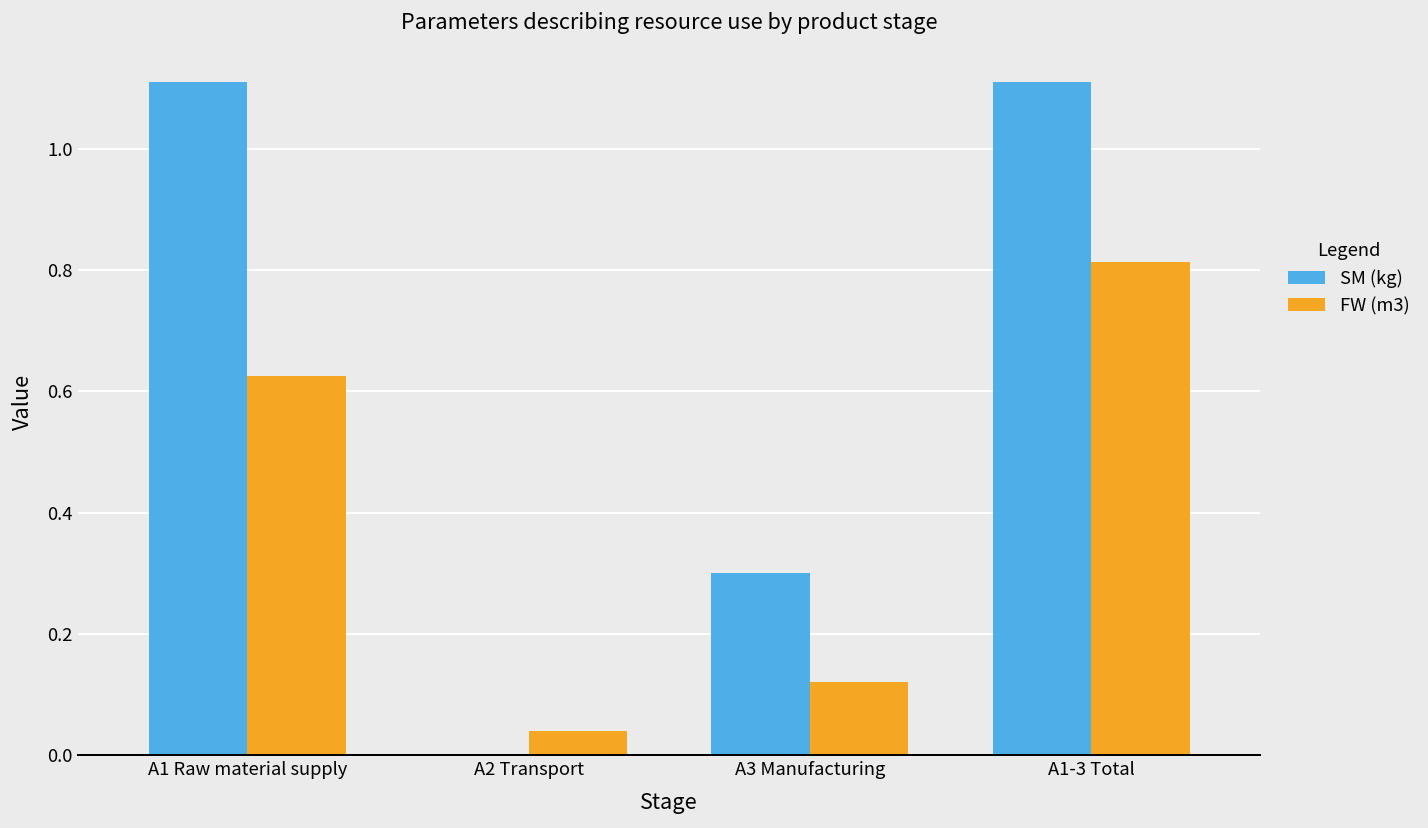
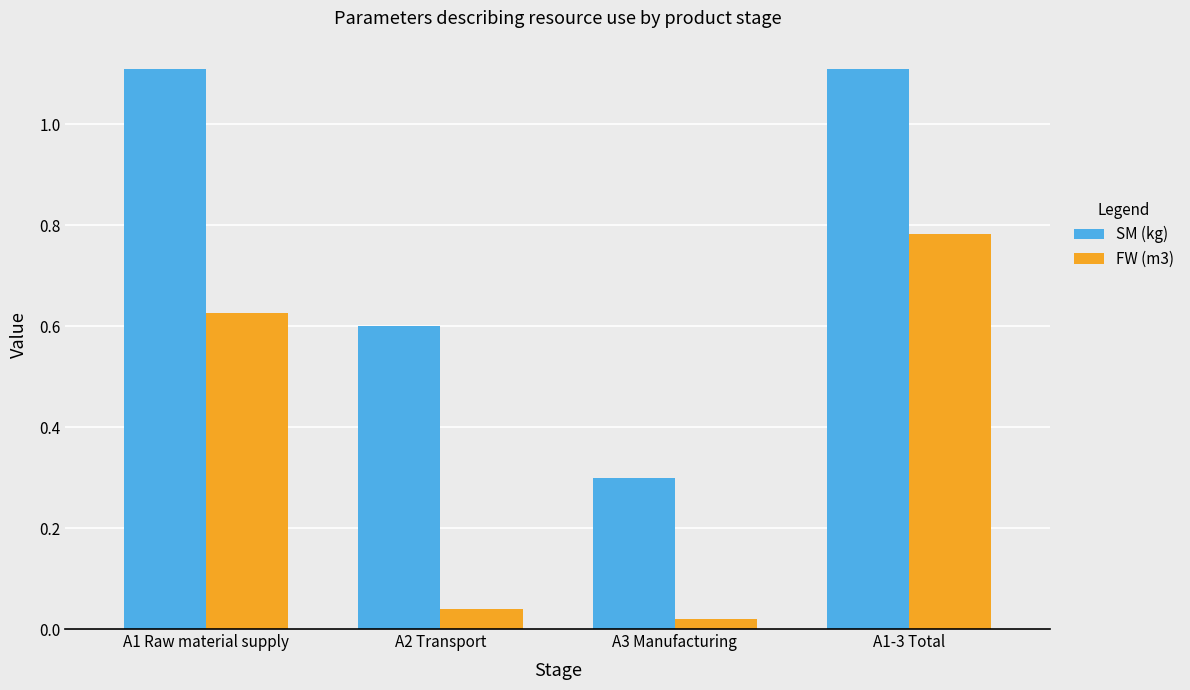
  {
    "SM (kg)": {
      "A1 Raw material supply": 1.11,
-     "A2 Transport": 0.0,
+     "A2 Transport": 0.6,
      "A3 Manufacturing": 0.3,
      "A1-3 Total": 1.11
    },
    "FW (m3)": {
      "A1 Raw material supply": 0.63,
      "A2 Transport": 0.04,
-     "A3 Manufacturing": 0.12,
-     "A1-3 Total": 0.81
+     "A3 Manufacturing": 0.02,
+     "A1-3 Total": 0.78
    }
  }
